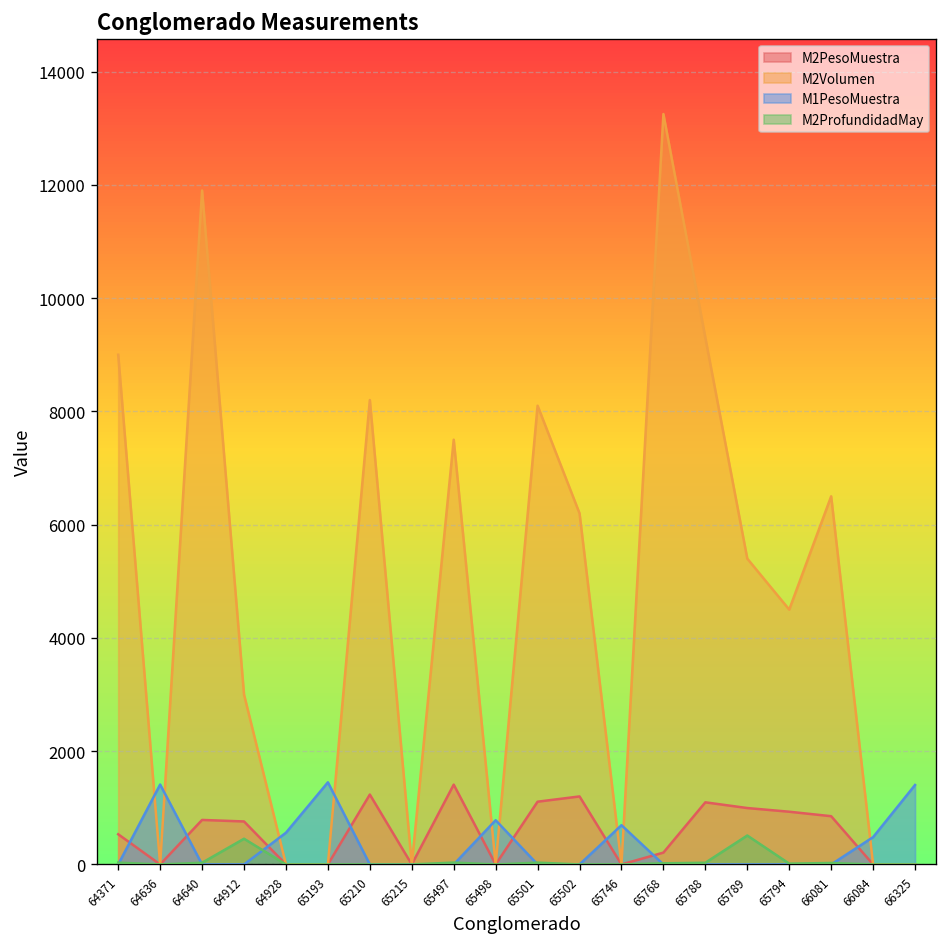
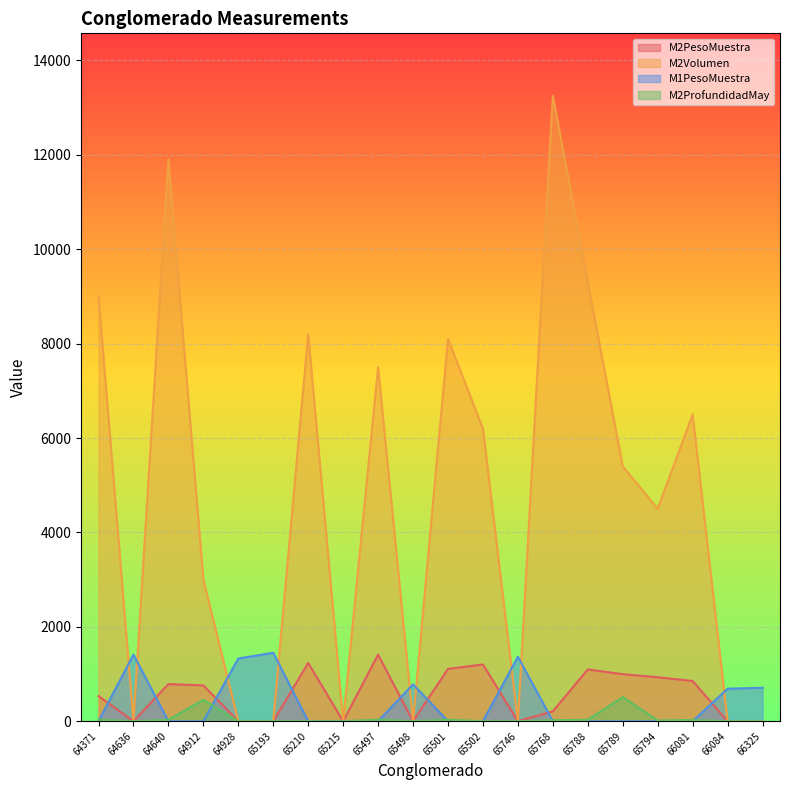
  {
    "M1PesoMuestra": {
      "64636": 1400,
      "64912": 0,
-     "64928": 600,
+     "64928": 1300,
      "65193": 1500,
      "65498": 800,
-     "65746": 700,
+     "65746": 1400,
      "65789": 0,
-     "66084": 500,
-     "66325": 1400
+     "66084": 700,
+     "66325": 700
    },
    "M2ProfundidadMay": {
      "64912": 500,
      "65789": 500
    }
  }
